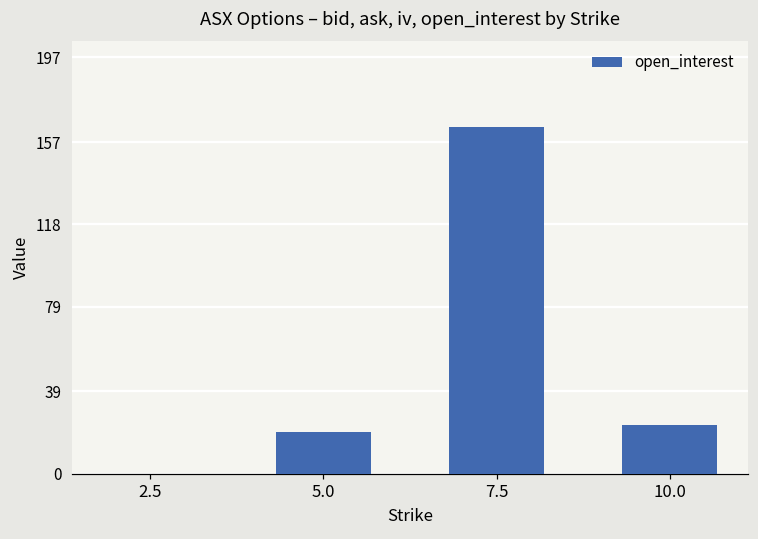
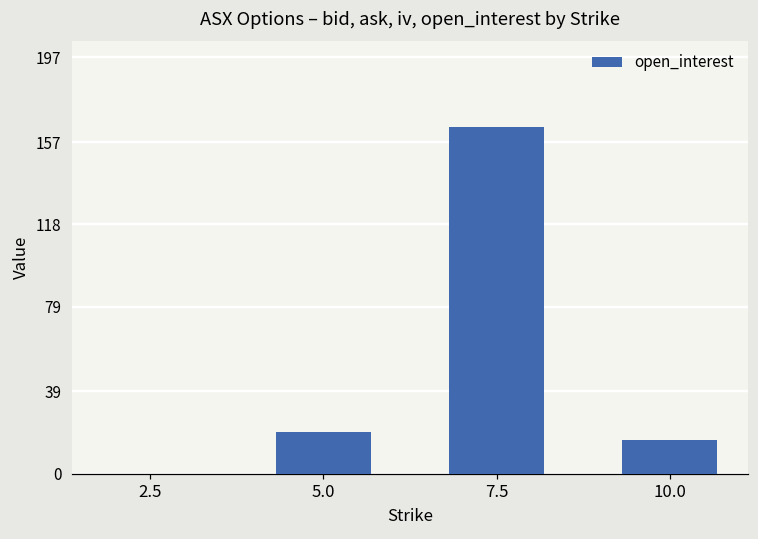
  {
    "2.5": 0,
    "5.0": 20,
    "7.5": 164,
-   "10.0": 23
+   "10.0": 16
  }
